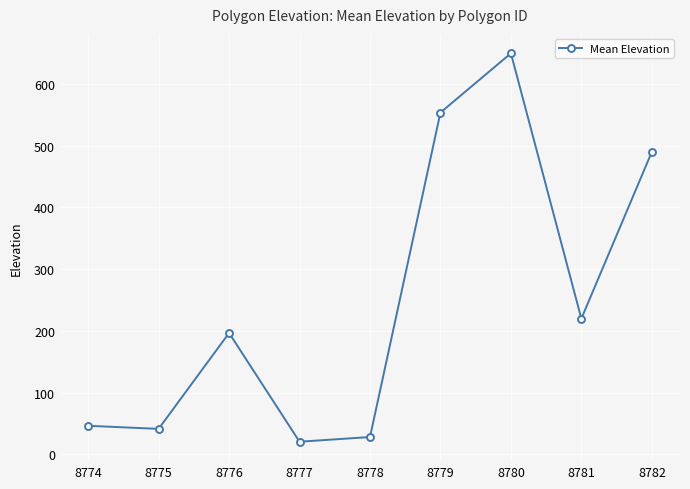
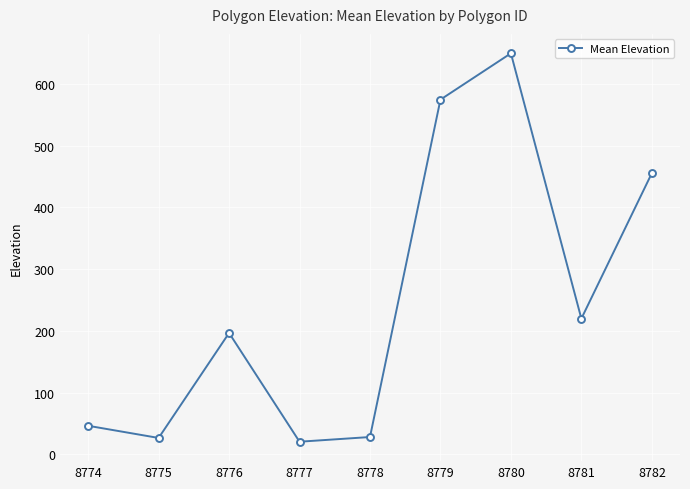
  {
    "8774": 50,
-   "8775": 40,
+   "8775": 30,
    "8776": 200,
    "8777": 20,
    "8778": 30,
-   "8779": 550,
+   "8779": 570,
    "8780": 650,
    "8781": 220,
-   "8782": 490
+   "8782": 460
  }
